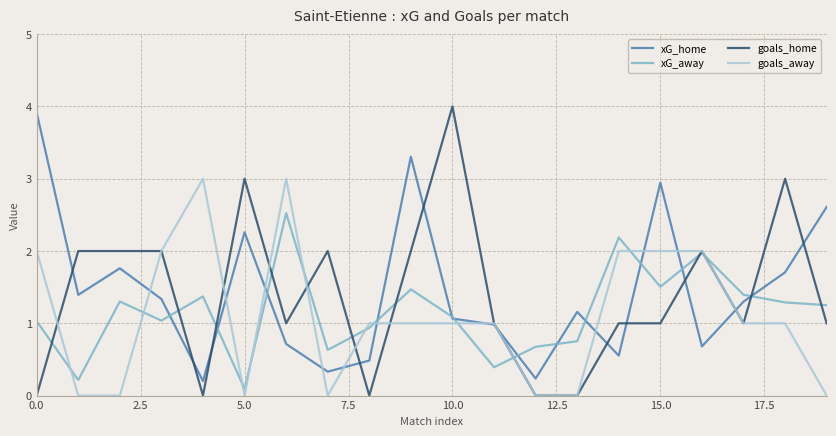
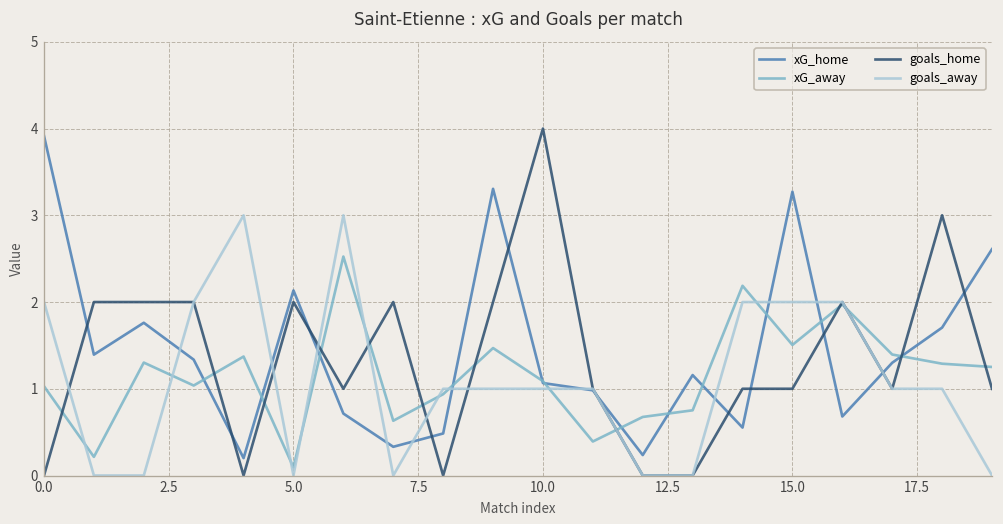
  {
    "xG_home": {
      "0.0": 3.9,
-     "5.0": 2.3,
-     "15.0": 2.9
+     "5.0": 2.1,
+     "15.0": 3.3
    },
    "goals_home": {
      "0.0": 0,
-     "5.0": 3,
+     "5.0": 2,
      "10.0": 4,
      "15.0": 1
    }
  }
